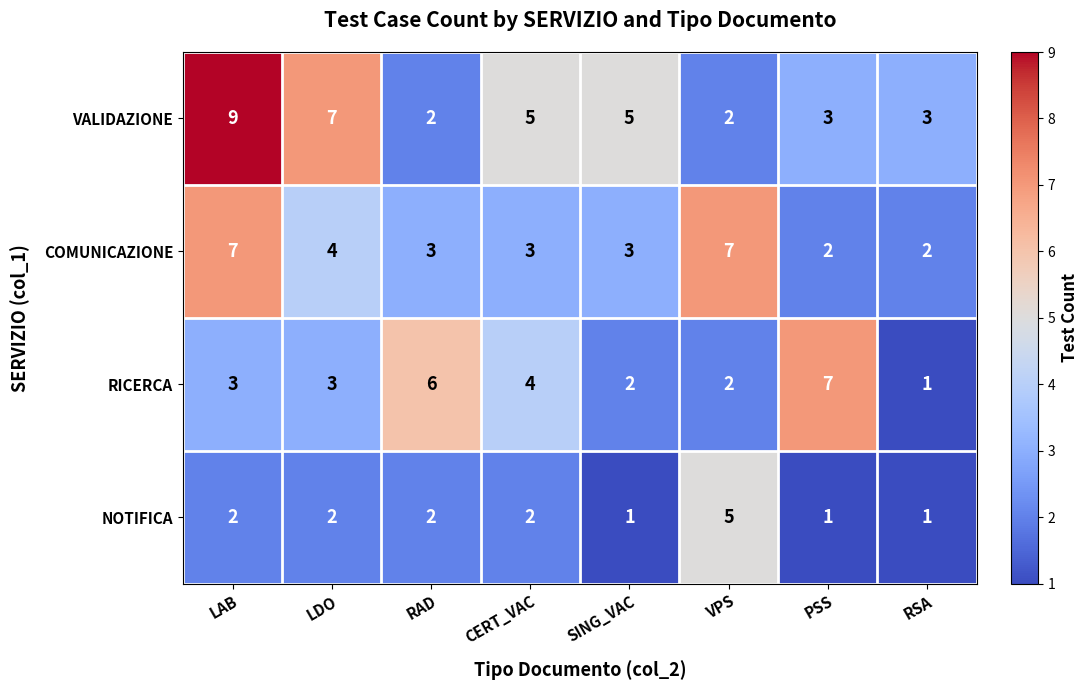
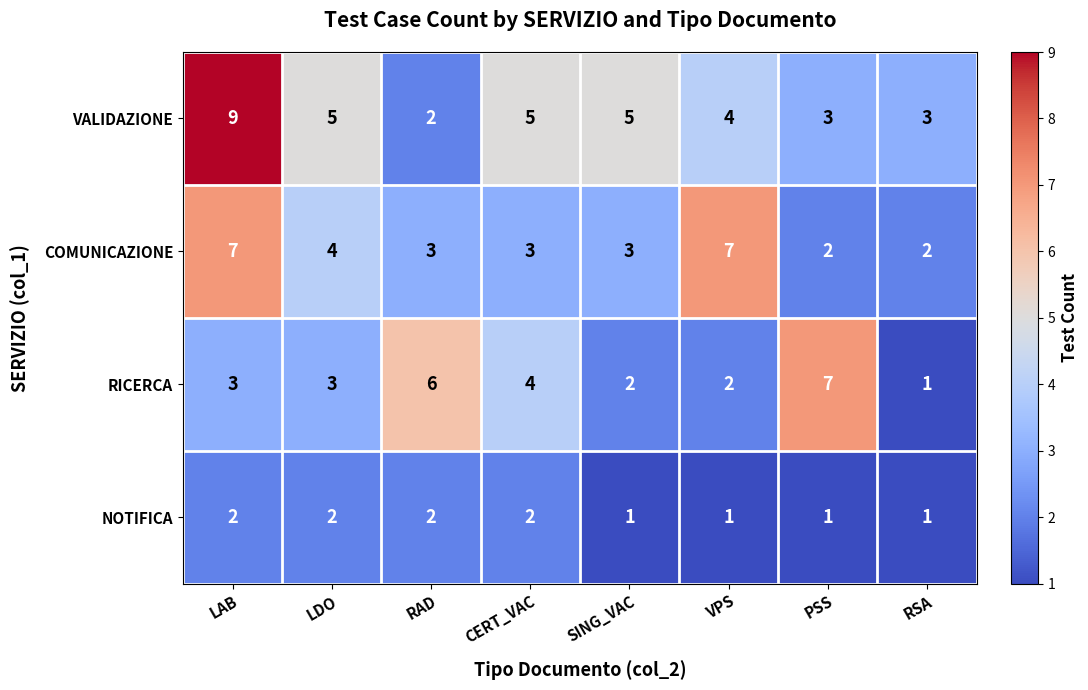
  {
    "VALIDAZIONE": {
      "LAB": 9,
-     "LDO": 7,
+     "LDO": 5,
      "RAD": 2,
      "CERT_VAC": 5,
      "SING_VAC": 5,
-     "VPS": 2,
+     "VPS": 4,
      "PSS": 3,
      "RSA": 3
    },
    "COMUNICAZIONE": {
      "LAB": 7,
      "LDO": 4,
      "RAD": 3,
      "CERT_VAC": 3,
      "SING_VAC": 3,
      "VPS": 7,
      "PSS": 2,
      "RSA": 2
    },
    "RICERCA": {
      "LAB": 3,
      "LDO": 3,
      "RAD": 6,
      "CERT_VAC": 4,
      "SING_VAC": 2,
      "VPS": 2,
      "PSS": 7,
      "RSA": 1
    },
    "NOTIFICA": {
      "LAB": 2,
      "LDO": 2,
      "RAD": 2,
      "CERT_VAC": 2,
      "SING_VAC": 1,
-     "VPS": 5,
+     "VPS": 1,
      "PSS": 1,
      "RSA": 1
    }
  }
